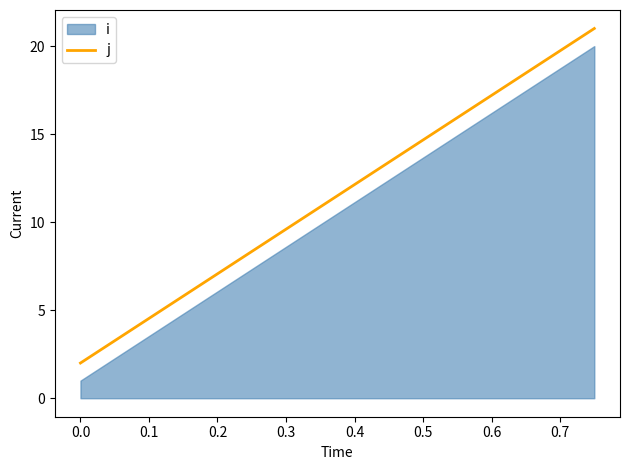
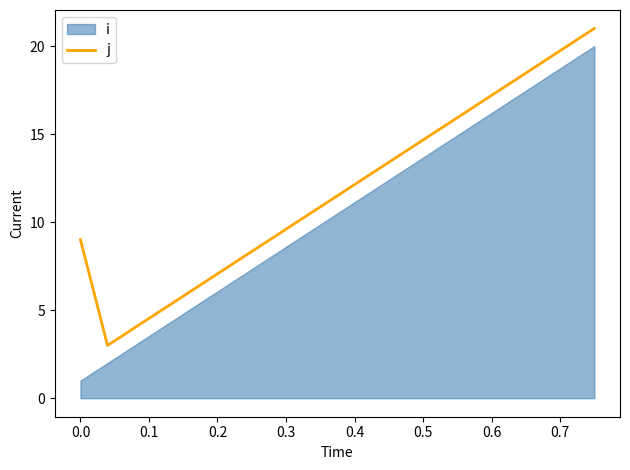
  {
    "j": {
-     "0.0": 2
+     "0.0": 9
    },
    "i": {
      "0.0": 1
    }
  }
